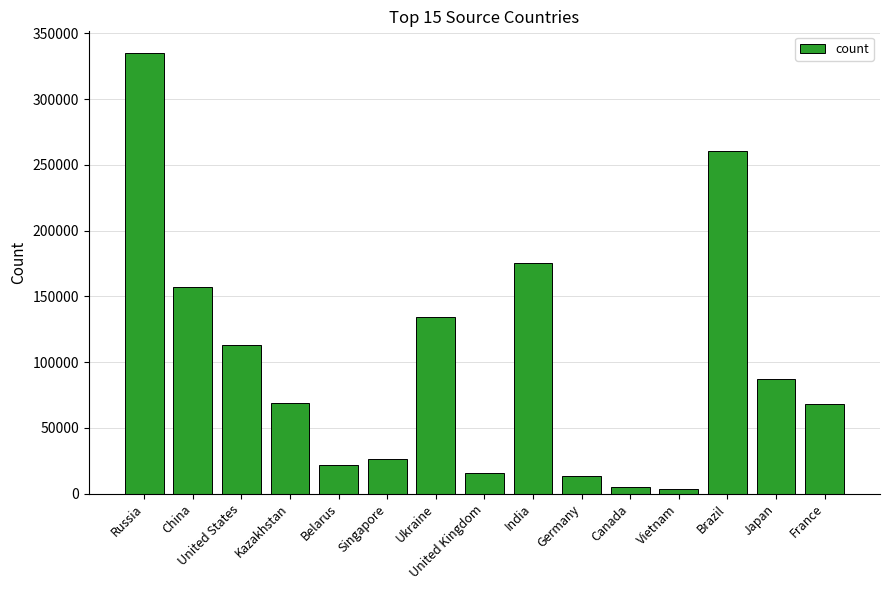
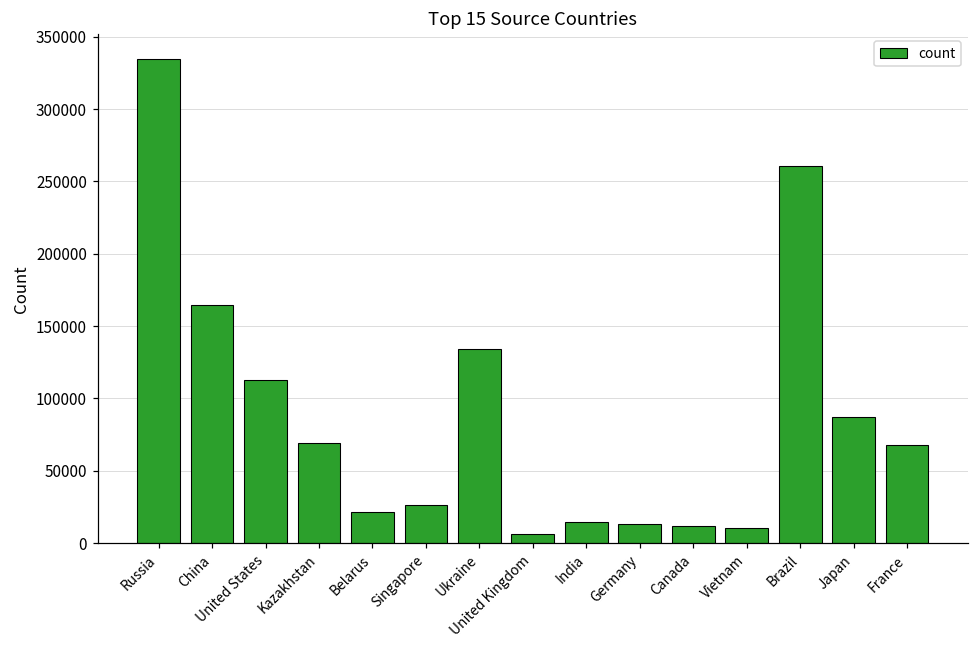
  {
    "Russia": 335000,
-   "China": 157000,
+   "China": 164000,
    "United States": 113000,
    "Kazakhstan": 69000,
    "Belarus": 22000,
    "Singapore": 26000,
    "Ukraine": 134000,
-   "United Kingdom": 16000,
-   "India": 176000,
+   "United Kingdom": 6000,
+   "India": 14000,
    "Germany": 13000,
-   "Canada": 5000,
-   "Vietnam": 4000,
+   "Canada": 11000,
+   "Vietnam": 10000,
    "Brazil": 261000,
    "Japan": 87000,
    "France": 68000
  }
